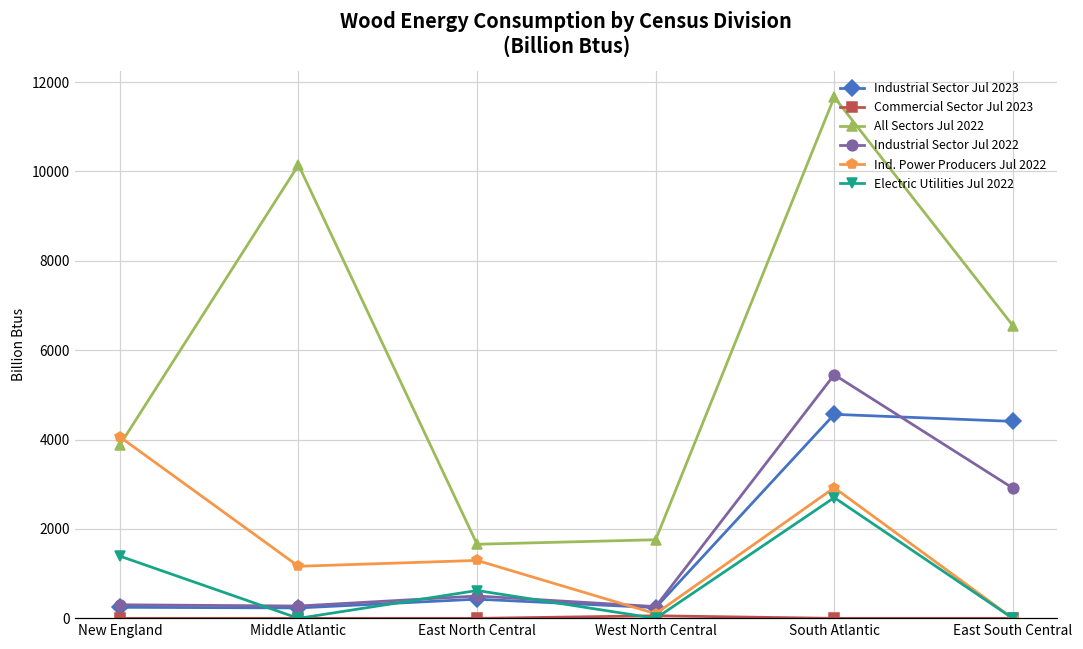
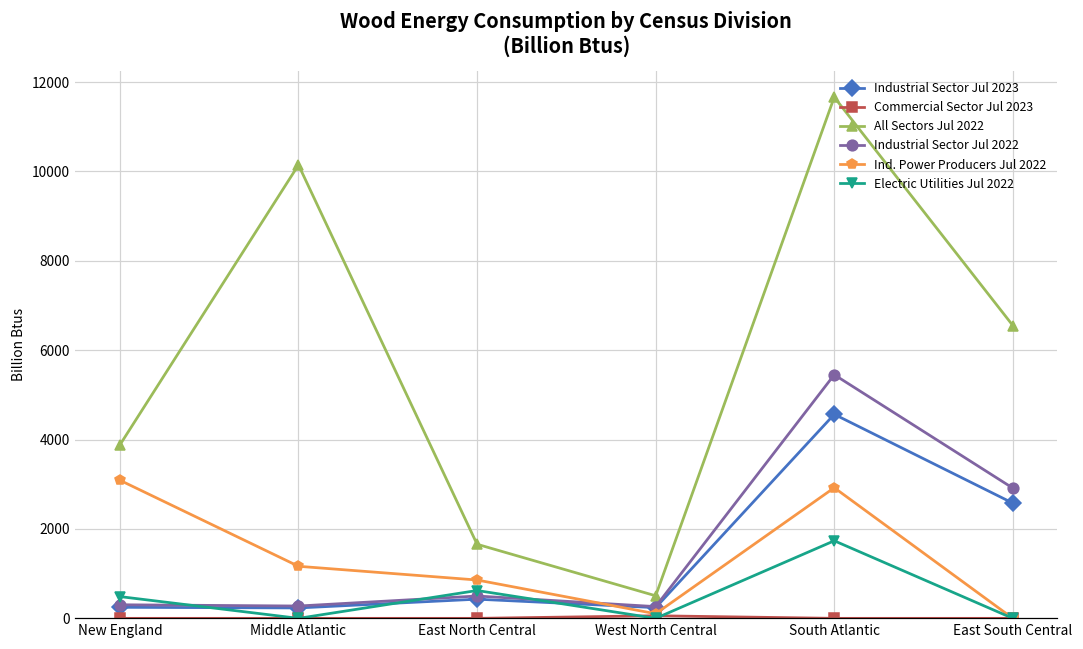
  {
    "Industrial Sector Jul 2023": {
      "East North Central": 400,
      "South Atlantic": 4600,
-     "East South Central": 4400
+     "East South Central": 2600
    },
    "Commercial Sector Jul 2023": {
      "New England": 0,
      "East North Central": 0,
      "South Atlantic": 0
    },
    "All Sectors Jul 2022": {
      "New England": 3900,
      "Middle Atlantic": 10100,
      "East North Central": 1700,
-     "West North Central": 1800,
+     "West North Central": 500,
      "South Atlantic": 11700,
      "East South Central": 6600
    },
    "Industrial Sector Jul 2022": {
      "East North Central": 500,
      "South Atlantic": 5500,
      "East South Central": 2900
    },
    "Ind. Power Producers Jul 2022": {
-     "New England": 4100,
+     "New England": 3100,
      "Middle Atlantic": 1200,
-     "East North Central": 1300,
+     "East North Central": 900,
      "South Atlantic": 2900
    },
    "Electric Utilities Jul 2022": {
-     "New England": 1400,
+     "New England": 500,
      "East North Central": 600,
-     "South Atlantic": 2700
+     "South Atlantic": 1700
    }
  }
